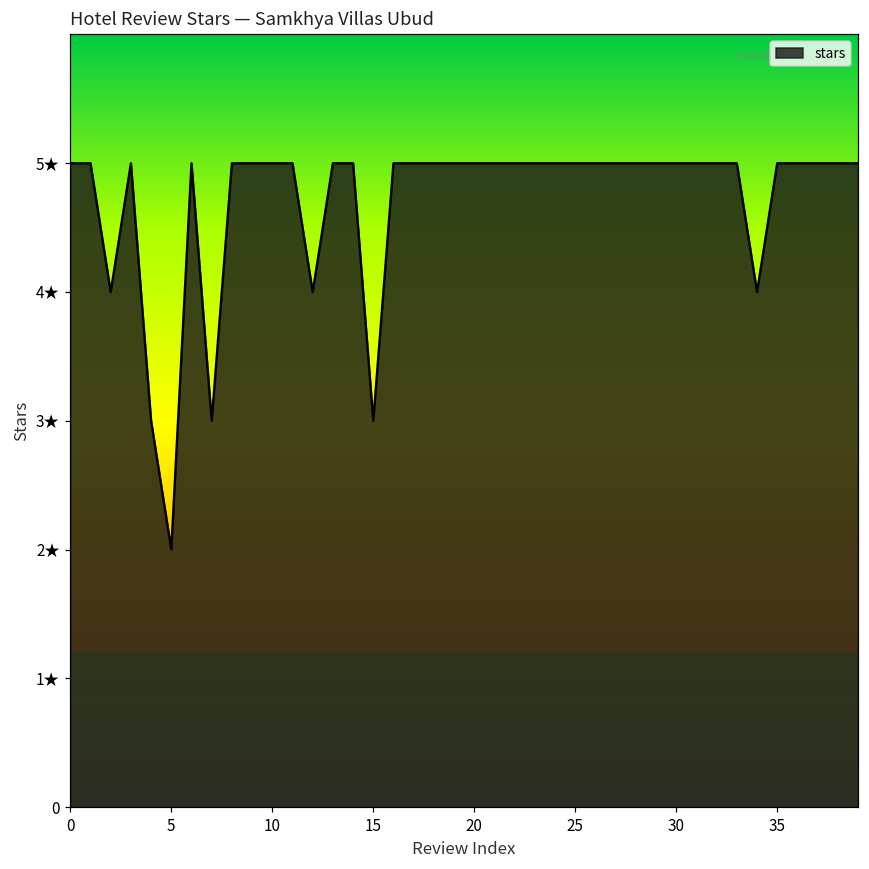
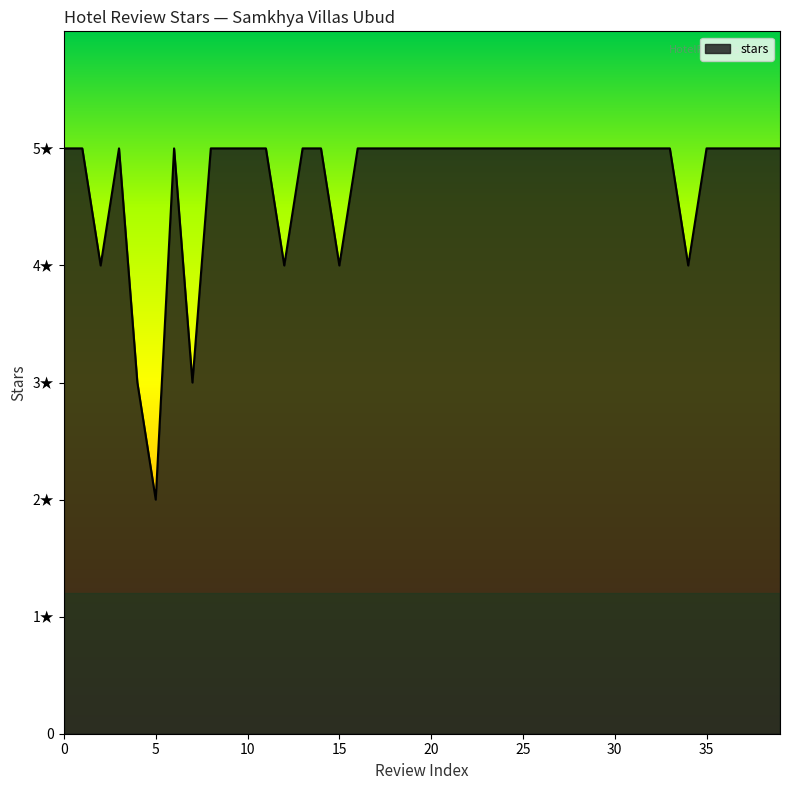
  {
    "0": "5★",
    "5": "2★",
    "10": "5★",
-   "15": "3★",
+   "15": "4★",
    "20": "5★",
    "25": "5★",
    "30": "5★",
    "35": "5★"
  }
